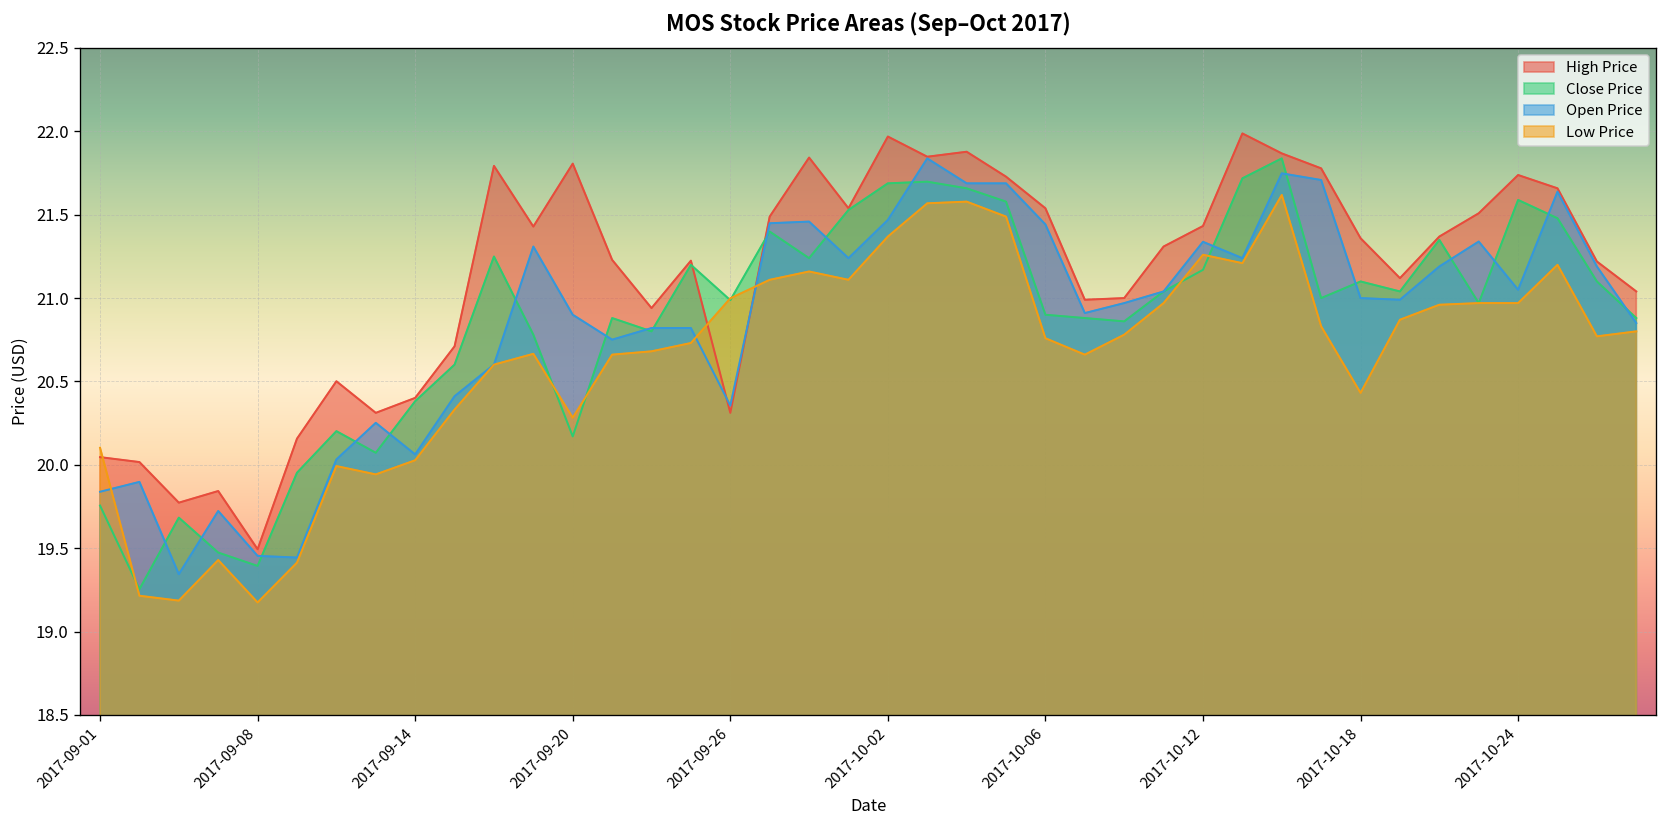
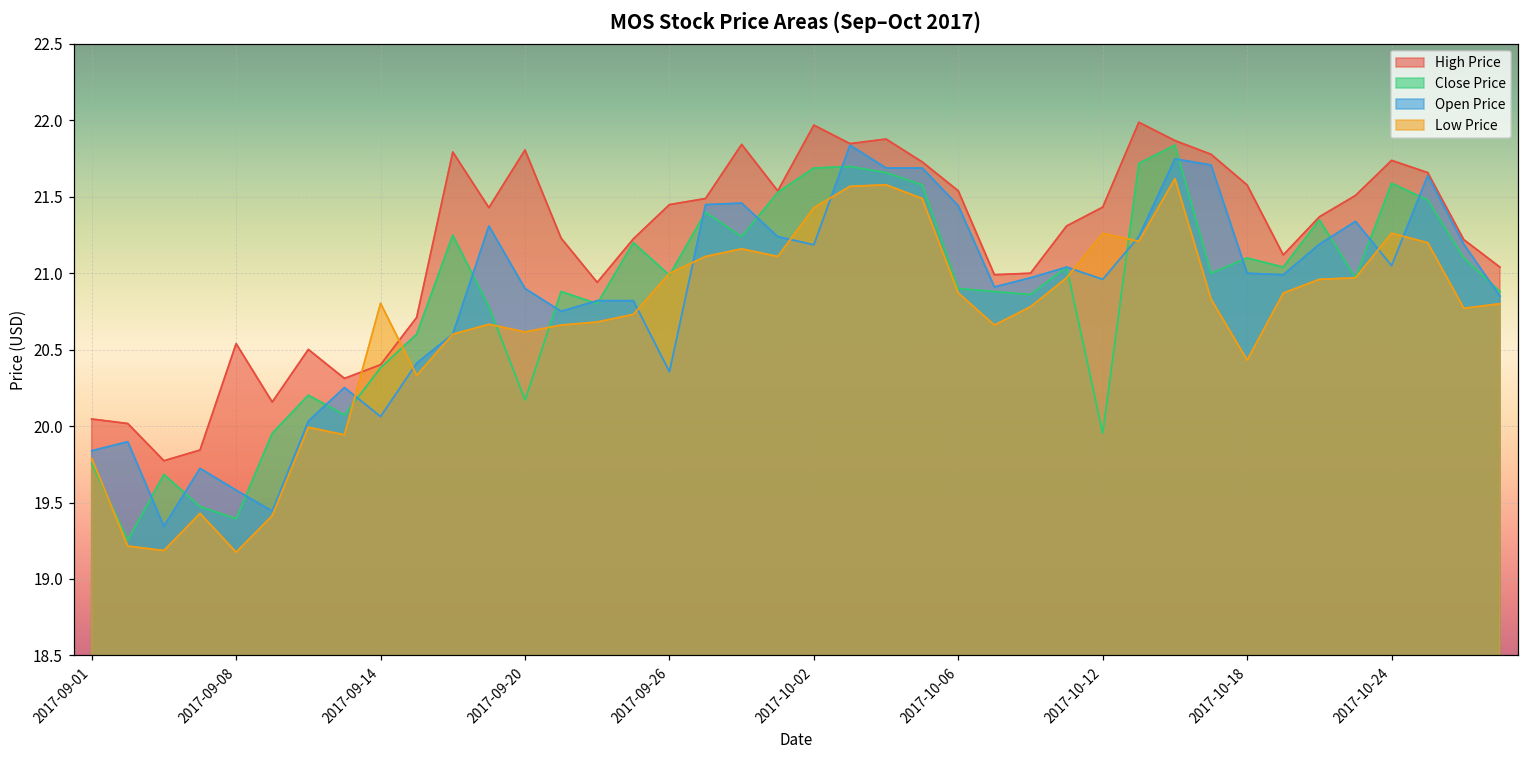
  {
    "High Price": {
      "2017-09-01": 20.05,
-     "2017-09-08": 19.49,
+     "2017-09-08": 20.54,
      "2017-09-14": 20.40,
      "2017-09-20": 21.81,
-     "2017-09-26": 20.31,
+     "2017-09-26": 21.45,
      "2017-10-02": 21.97,
      "2017-10-06": 21.54,
      "2017-10-12": 21.43,
-     "2017-10-18": 21.36,
+     "2017-10-18": 21.58,
      "2017-10-24": 21.74
    },
    "Close Price": {
      "2017-09-01": 19.76,
      "2017-09-08": 19.39,
      "2017-09-14": 20.38,
      "2017-09-20": 20.17,
      "2017-10-02": 21.69,
      "2017-10-06": 20.90,
-     "2017-10-12": 21.17,
+     "2017-10-12": 19.95,
      "2017-10-18": 21.10,
      "2017-10-24": 21.59
    },
    "Open Price": {
      "2017-09-01": 19.84,
-     "2017-09-08": 19.45,
+     "2017-09-08": 19.58,
      "2017-09-14": 20.06,
      "2017-09-20": 20.90,
      "2017-09-26": 20.36,
-     "2017-10-02": 21.47,
+     "2017-10-02": 21.19,
      "2017-10-06": 21.44,
-     "2017-10-12": 21.34,
+     "2017-10-12": 20.96,
      "2017-10-18": 21.00,
      "2017-10-24": 21.05
    },
    "Low Price": {
-     "2017-09-01": 20.10,
+     "2017-09-01": 19.79,
      "2017-09-08": 19.17,
-     "2017-09-14": 20.03,
-     "2017-09-20": 20.28,
-     "2017-10-02": 21.37,
-     "2017-10-06": 20.76,
+     "2017-09-14": 20.80,
+     "2017-09-20": 20.62,
+     "2017-10-02": 21.43,
+     "2017-10-06": 20.87,
      "2017-10-12": 21.26,
      "2017-10-18": 20.43,
-     "2017-10-24": 20.97
+     "2017-10-24": 21.26
    }
  }
